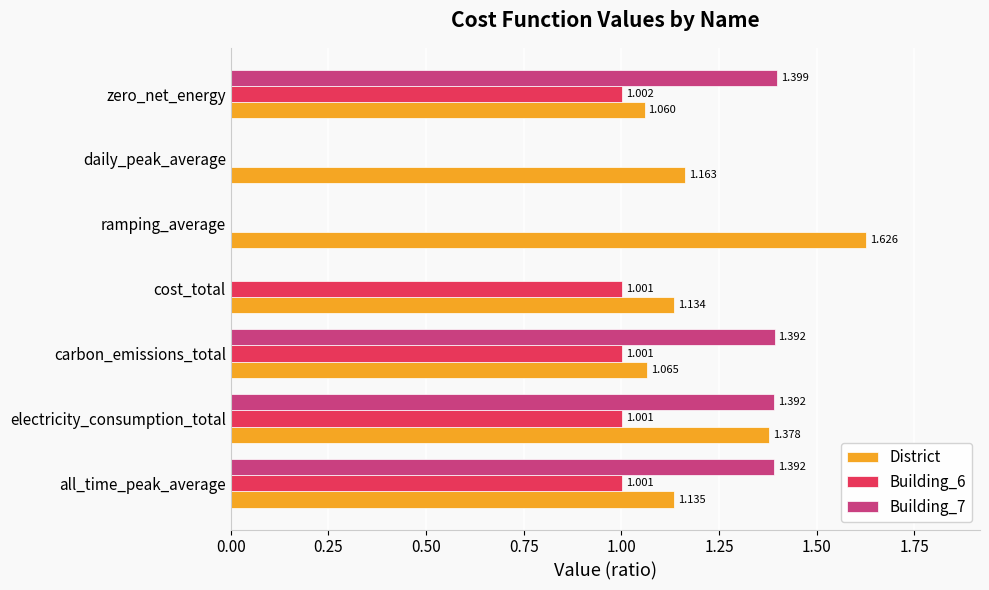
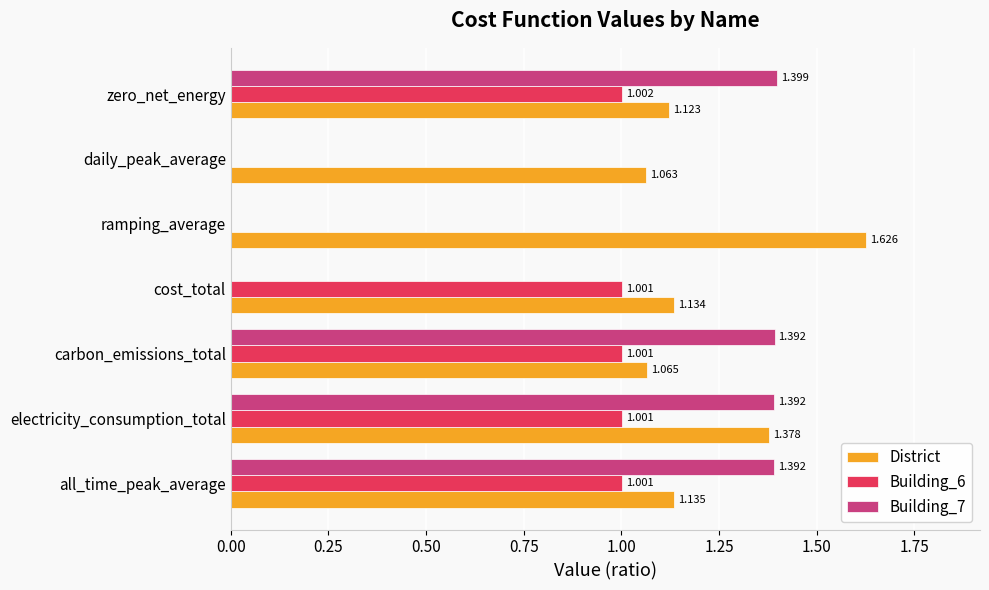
  {
    "District": {
-     "zero_net_energy": 1.060,
-     "daily_peak_average": 1.163,
+     "zero_net_energy": 1.123,
+     "daily_peak_average": 1.063,
      "ramping_average": 1.626,
      "cost_total": 1.134,
      "carbon_emissions_total": 1.065,
      "electricity_consumption_total": 1.378,
      "all_time_peak_average": 1.135
    }
  }
